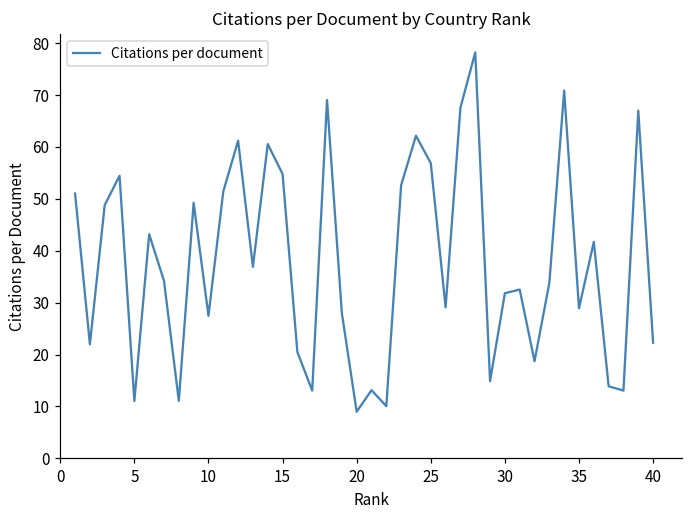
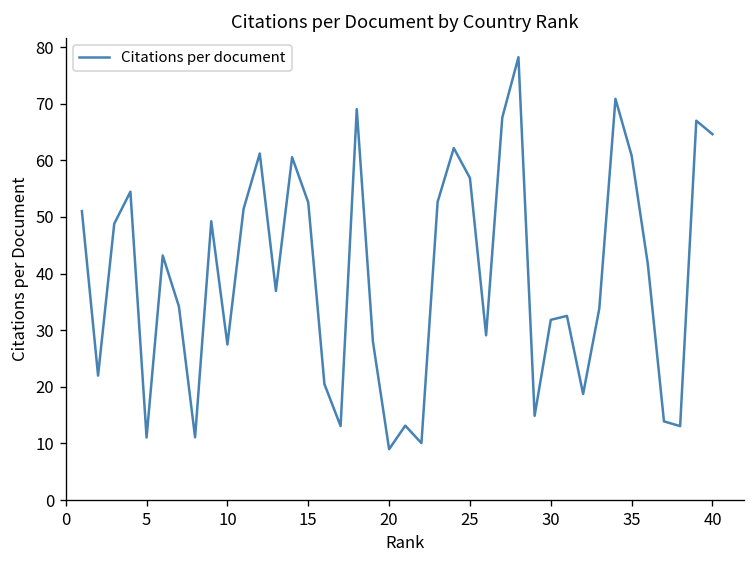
  {
    "5": 11,
    "10": 27,
-   "15": 55,
+   "15": 53,
    "20": 9,
    "25": 57,
    "30": 32,
-   "35": 29,
-   "40": 22
+   "35": 61,
+   "40": 65
  }
